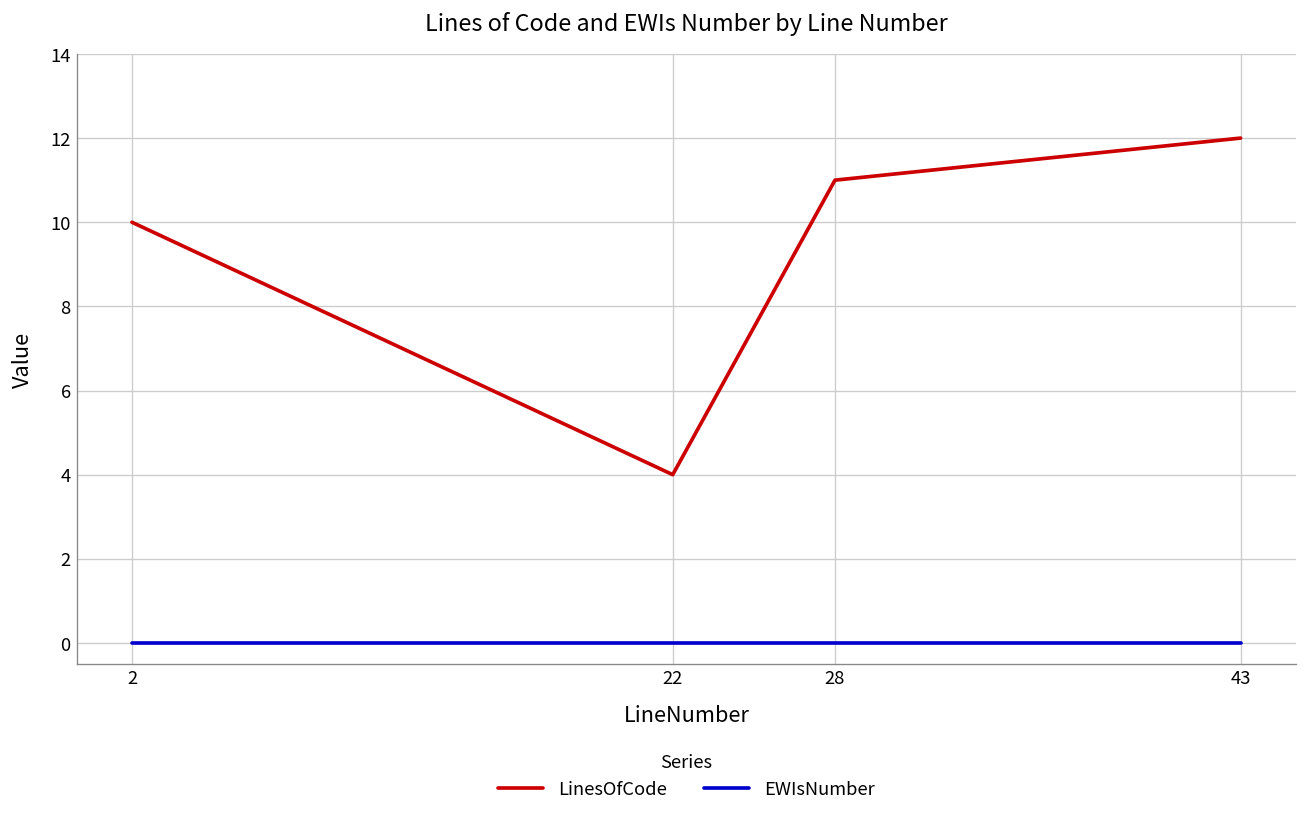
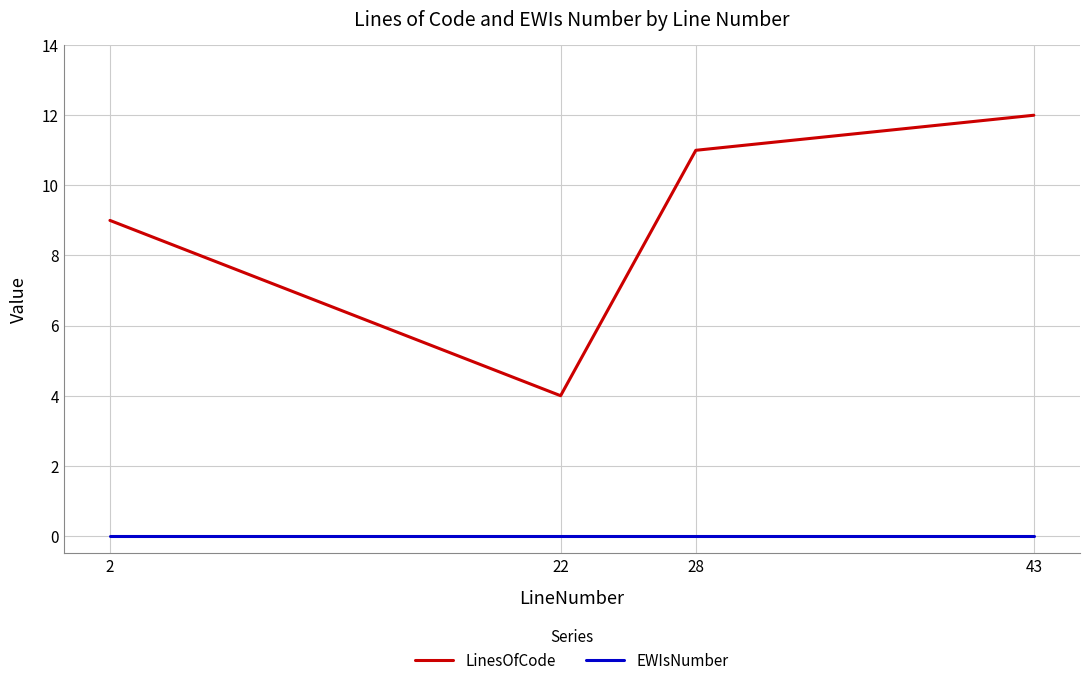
  {
    "LinesOfCode": {
-     "2": 10,
+     "2": 9,
      "22": 4,
      "28": 11,
      "43": 12
    },
    "EWIsNumber": {
      "2": 0,
      "22": 0,
      "28": 0,
      "43": 0
    }
  }
